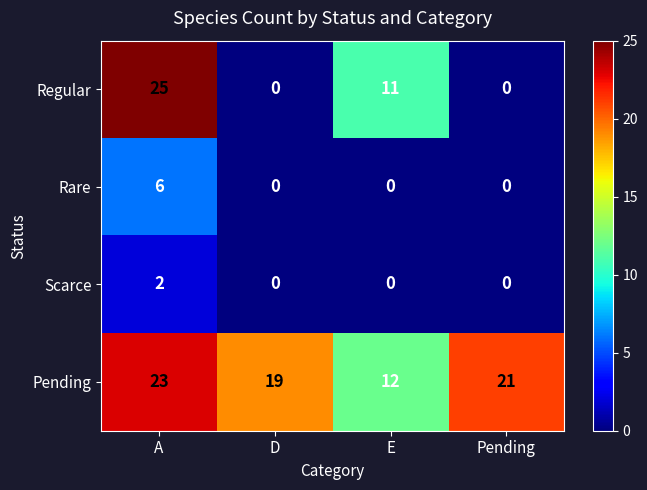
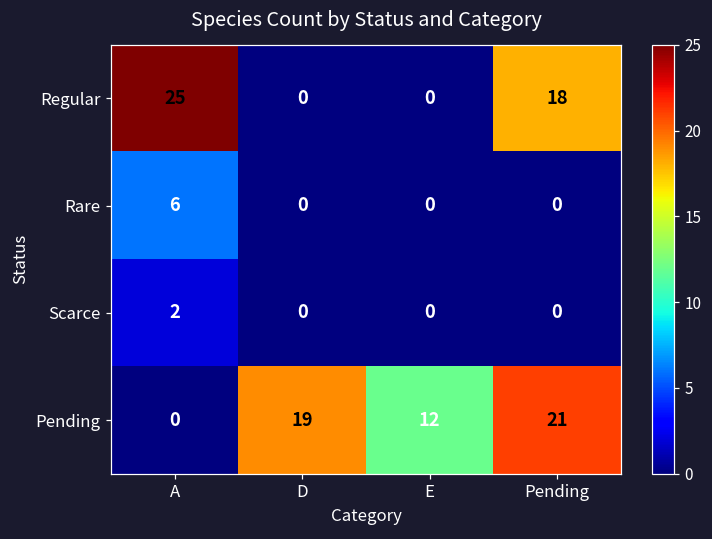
  {
    "Regular": {
      "A": 25,
      "D": 0,
-     "E": 11,
-     "Pending": 0
+     "E": 0,
+     "Pending": 18
    },
    "Rare": {
      "A": 6,
      "D": 0,
      "E": 0,
      "Pending": 0
    },
    "Scarce": {
      "A": 2,
      "D": 0,
      "E": 0,
      "Pending": 0
    },
    "Pending": {
-     "A": 23,
+     "A": 0,
      "D": 19,
      "E": 12,
      "Pending": 21
    }
  }
